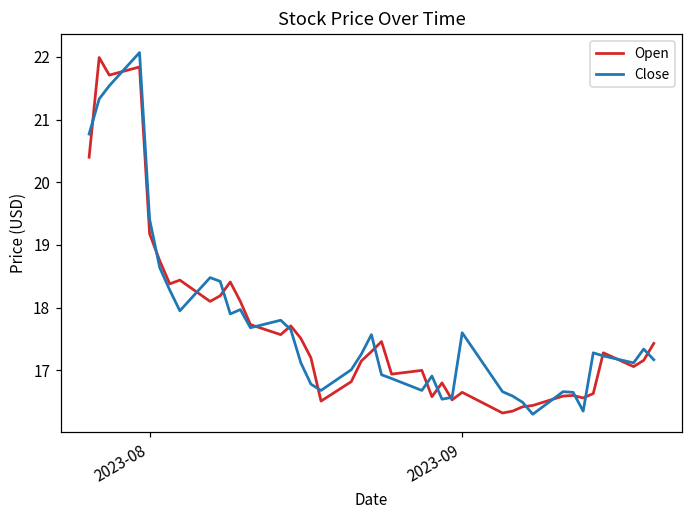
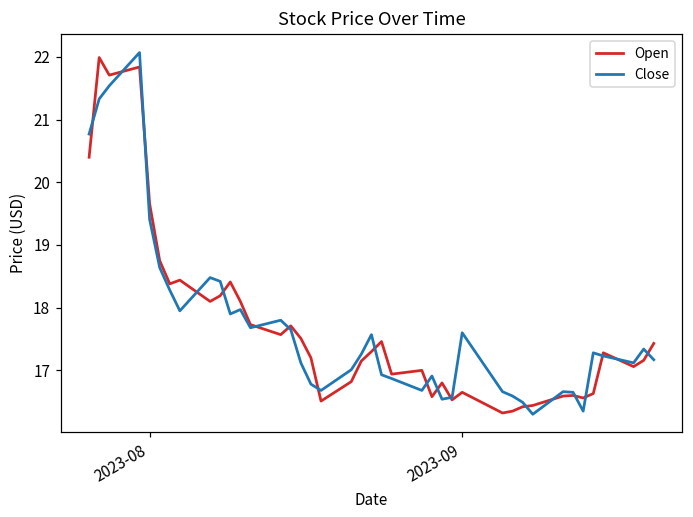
  {
    "Open": {
-     "2023-08": 19.2,
+     "2023-08": 19.7,
      "2023-09": 16.7
    },
    "Close": {
      "2023-08": 19.4,
      "2023-09": 17.6
    }
  }
